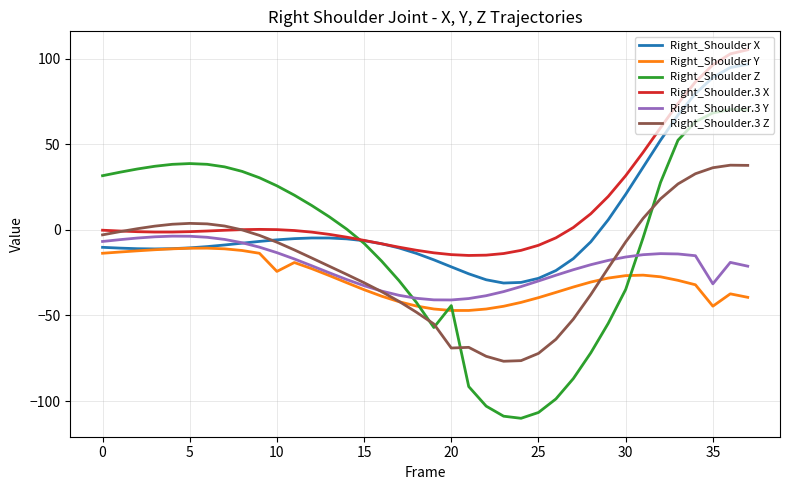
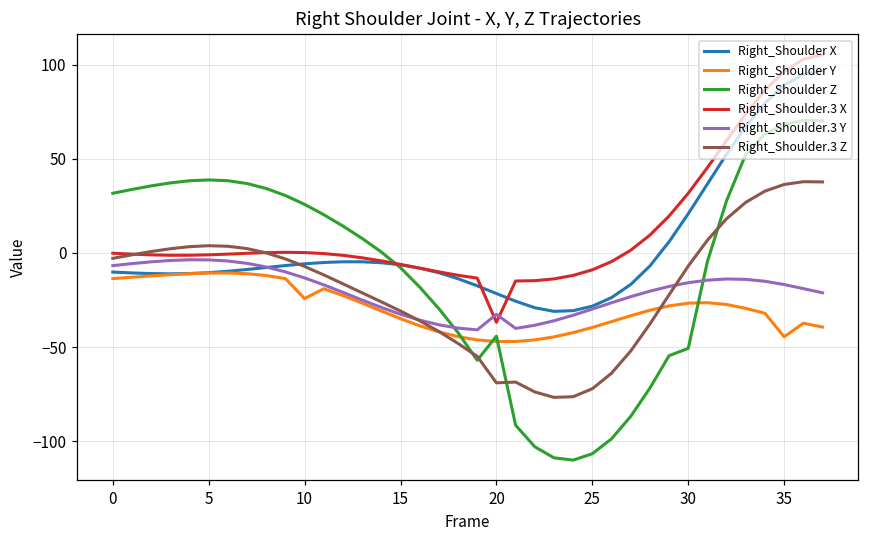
  {
    "Right_Shoulder X": {
      "0": -10,
      "20": -22,
      "25": -28,
      "30": 21
    },
    "Right_Shoulder Y": {
      "0": -14,
      "10": -24,
      "15": -35,
      "20": -47,
      "25": -40,
      "30": -27,
      "35": -45
    },
    "Right_Shoulder Z": {
      "0": 32,
      "5": 39,
      "10": 26,
      "15": -8,
      "20": -44,
      "25": -107,
-     "30": -35
+     "30": -51
    },
    "Right_Shoulder.3 X": {
      "0": 0,
      "5": -1,
      "10": 0,
-     "20": -14,
+     "20": -37,
      "25": -9,
      "30": 32
    },
    "Right_Shoulder.3 Y": {
      "0": -7,
      "5": -4,
      "10": -13,
      "15": -33,
-     "20": -41,
+     "20": -33,
      "25": -30,
      "30": -16,
-     "35": -32
+     "35": -17
    },
    "Right_Shoulder.3 Z": {
      "0": -3,
      "5": 4,
      "15": -31,
      "20": -69,
      "25": -72,
      "30": -7,
      "35": 36
    }
  }
